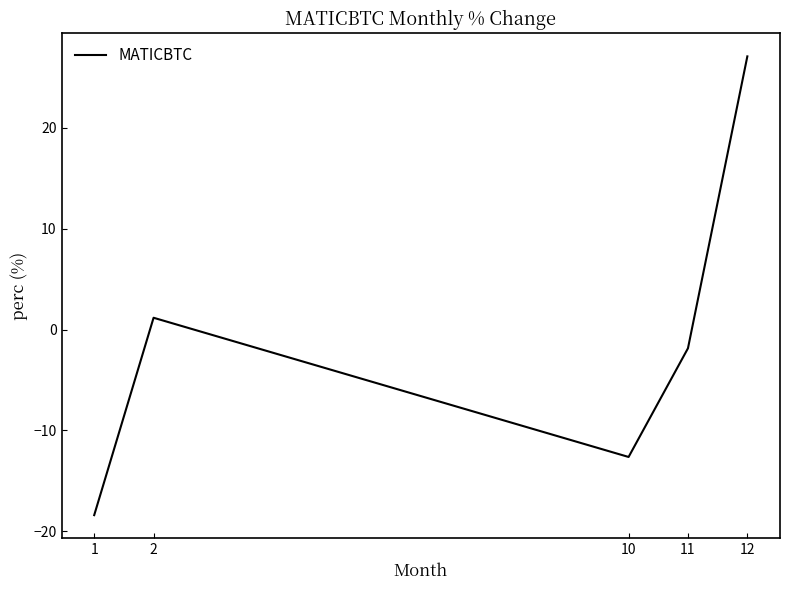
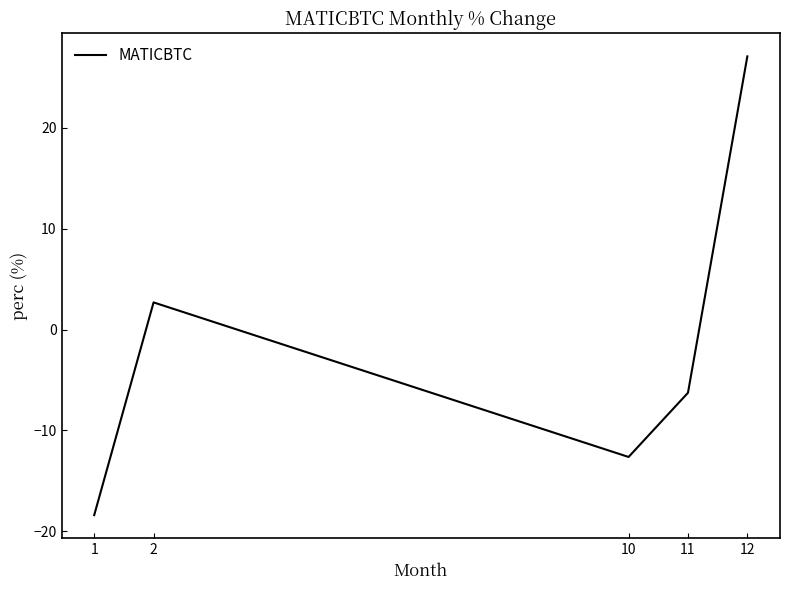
  {
    "1": -18.4,
-   "2": 1.2,
+   "2": 2.7,
    "10": -12.6,
-   "11": -1.9,
+   "11": -6.3,
    "12": 27.1
  }
